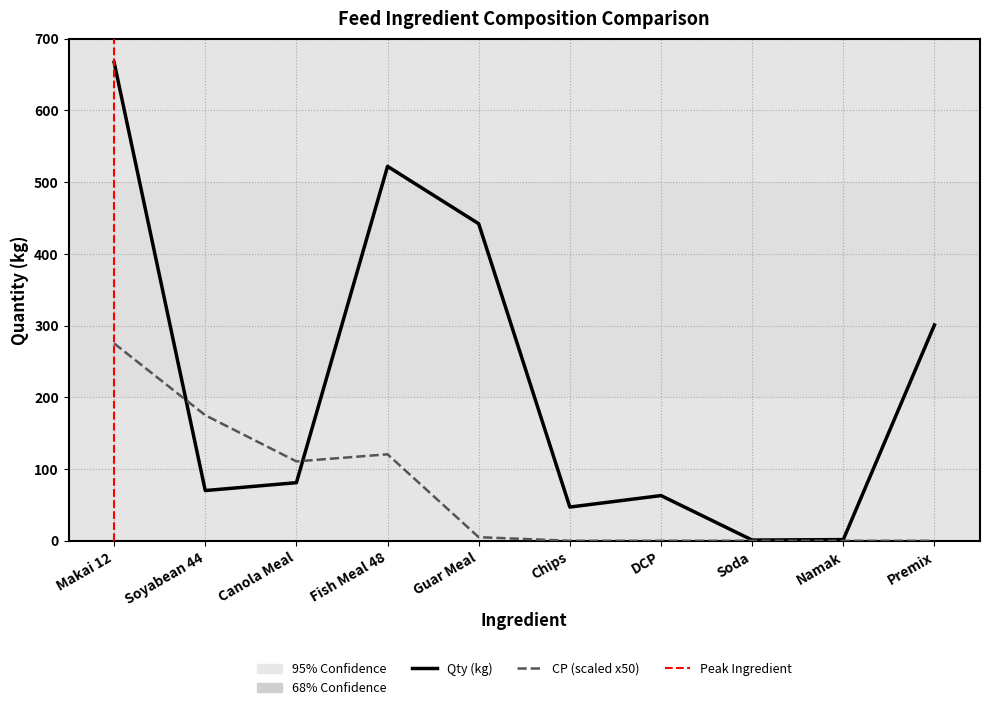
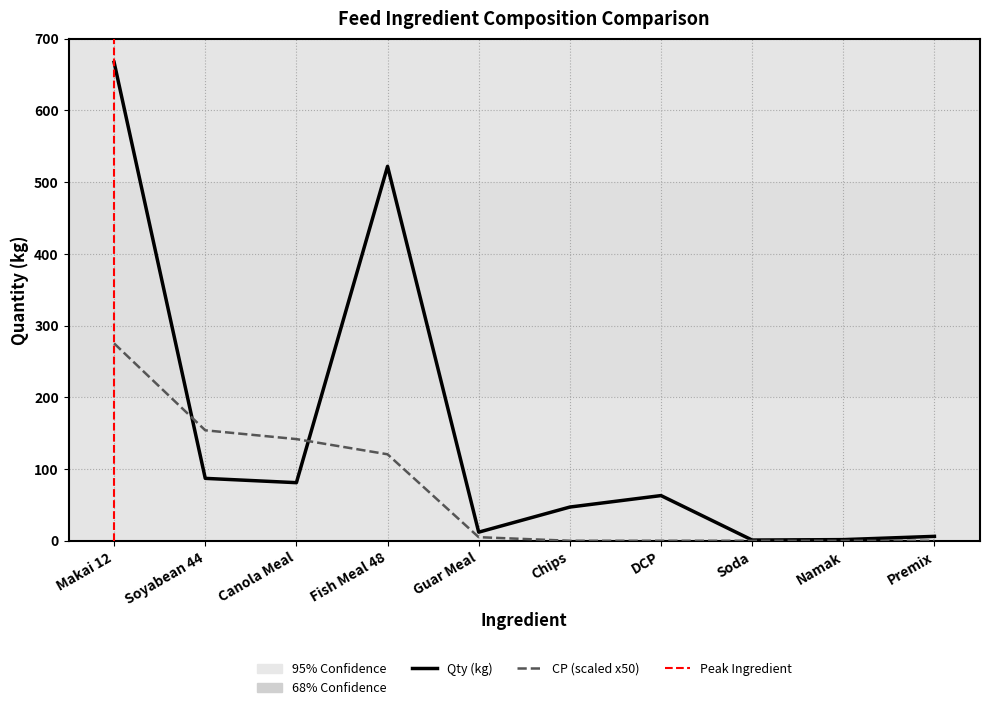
  {
    "Qty (kg)": {
      "Makai 12": 670,
-     "Soyabean 44": 70,
+     "Soyabean 44": 90,
      "Canola Meal": 80,
      "Fish Meal 48": 520,
-     "Guar Meal": 440,
+     "Guar Meal": 10,
      "Chips": 50,
      "DCP": 60,
-     "Premix": 300
+     "Premix": 10
    },
    "CP (scaled x50)": {
      "Makai 12": 280,
-     "Soyabean 44": 180,
-     "Canola Meal": 110,
+     "Soyabean 44": 150,
+     "Canola Meal": 140,
      "Fish Meal 48": 120,
      "Guar Meal": 10,
      "Chips": 0,
      "DCP": 0,
      "Premix": 0
    }
  }
